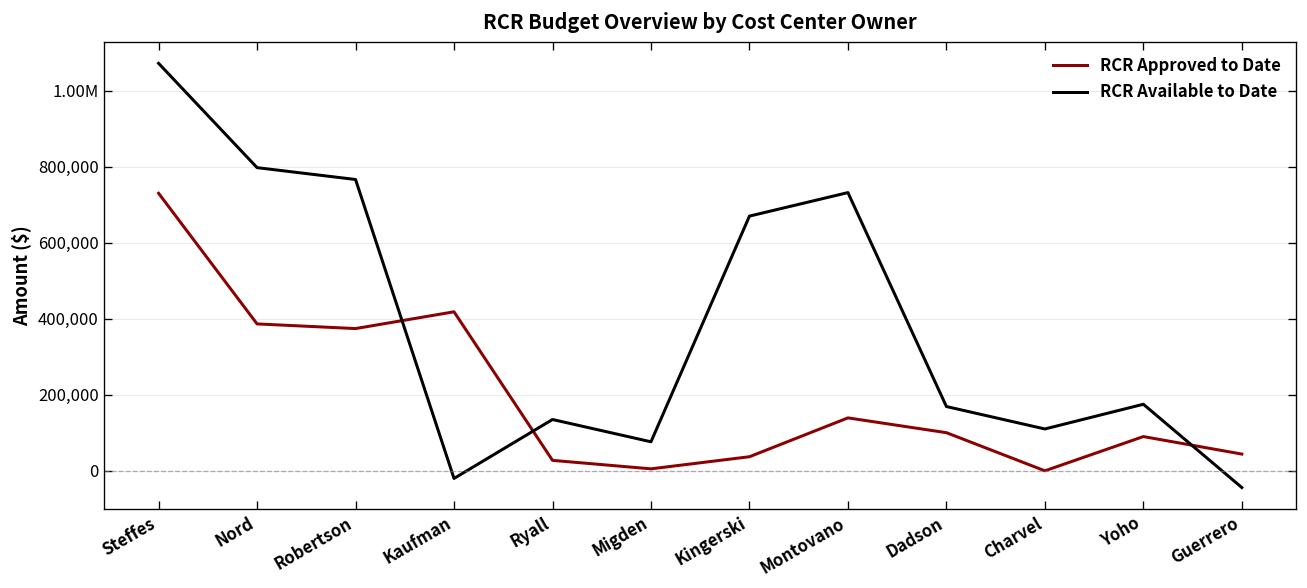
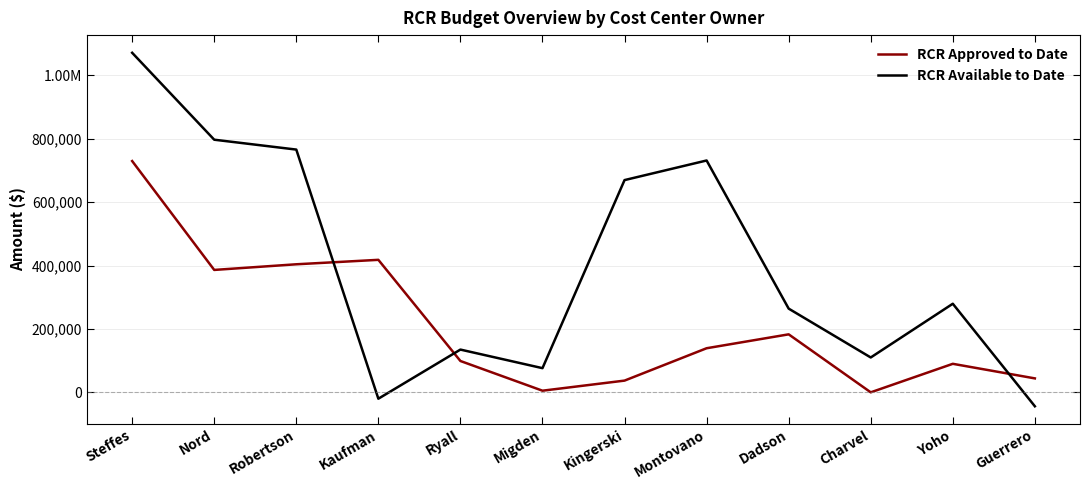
  {
    "RCR Approved to Date": {
      "Steffes": "730,000",
      "Nord": "390,000",
-     "Robertson": "370,000",
+     "Robertson": "400,000",
      "Kaufman": "420,000",
-     "Ryall": "30,000",
+     "Ryall": "100,000",
      "Migden": "10,000",
      "Kingerski": "40,000",
      "Montovano": "140,000",
-     "Dadson": "100,000",
+     "Dadson": "180,000",
      "Charvel": "0",
      "Yoho": "90,000",
      "Guerrero": "40,000"
    },
    "RCR Available to Date": {
      "Steffes": "1,070,000",
      "Nord": "800,000",
      "Robertson": "770,000",
      "Kaufman": "-20,000",
      "Ryall": "130,000",
      "Migden": "80,000",
      "Kingerski": "670,000",
      "Montovano": "730,000",
-     "Dadson": "170,000",
+     "Dadson": "260,000",
      "Charvel": "110,000",
-     "Yoho": "180,000",
+     "Yoho": "280,000",
      "Guerrero": "-40,000"
    }
  }
